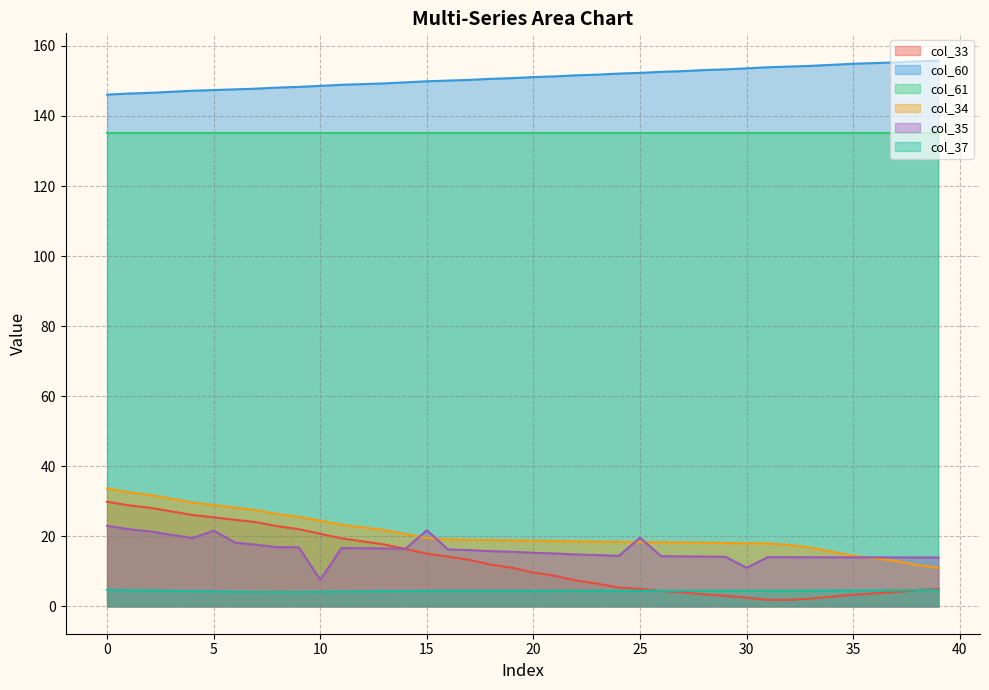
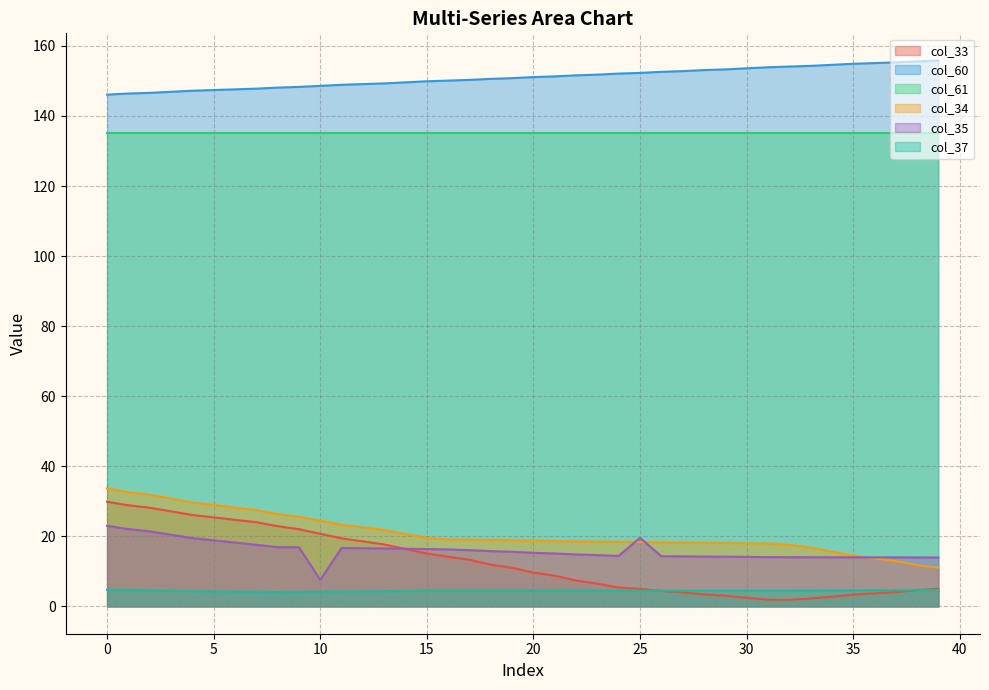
  {
    "col_35": {
      "0": 23,
-     "5": 22,
+     "5": 19,
      "10": 8,
-     "15": 22,
+     "15": 16,
      "20": 15,
      "25": 20,
-     "30": 11
+     "30": 14
    }
  }
